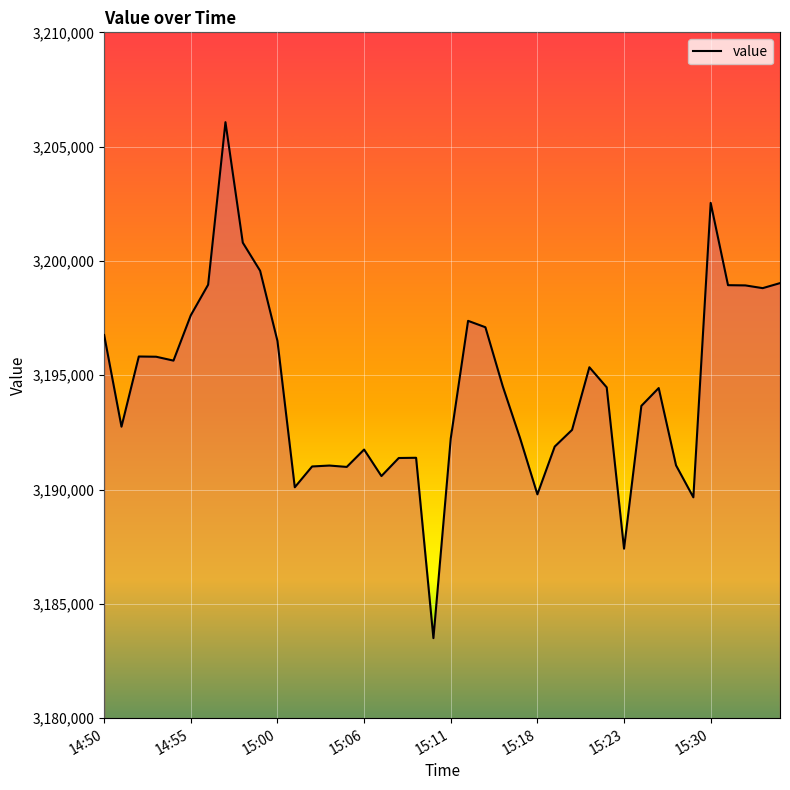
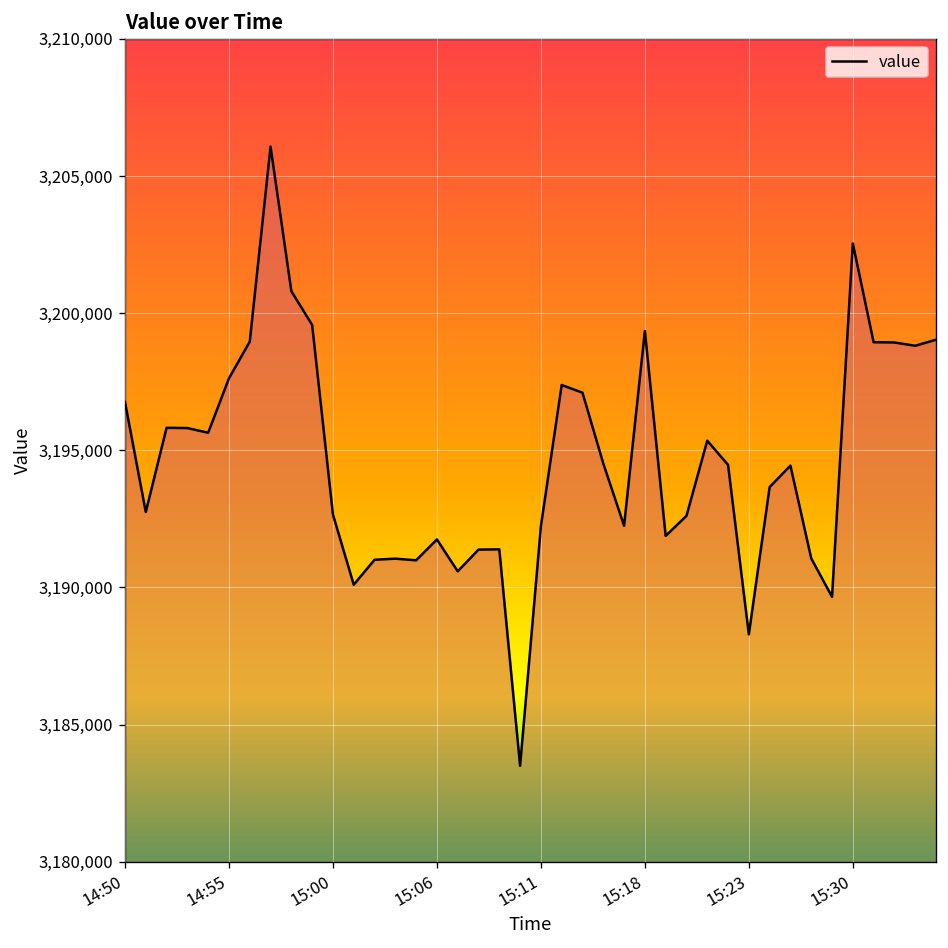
  {
    "14:50": "3,196,800",
    "14:55": "3,197,600",
-   "15:00": "3,196,500",
+   "15:00": "3,192,700",
    "15:06": "3,191,800",
    "15:11": "3,192,200",
-   "15:18": "3,189,800",
-   "15:23": "3,187,400",
+   "15:18": "3,199,400",
+   "15:23": "3,188,300",
    "15:30": "3,202,500"
  }
